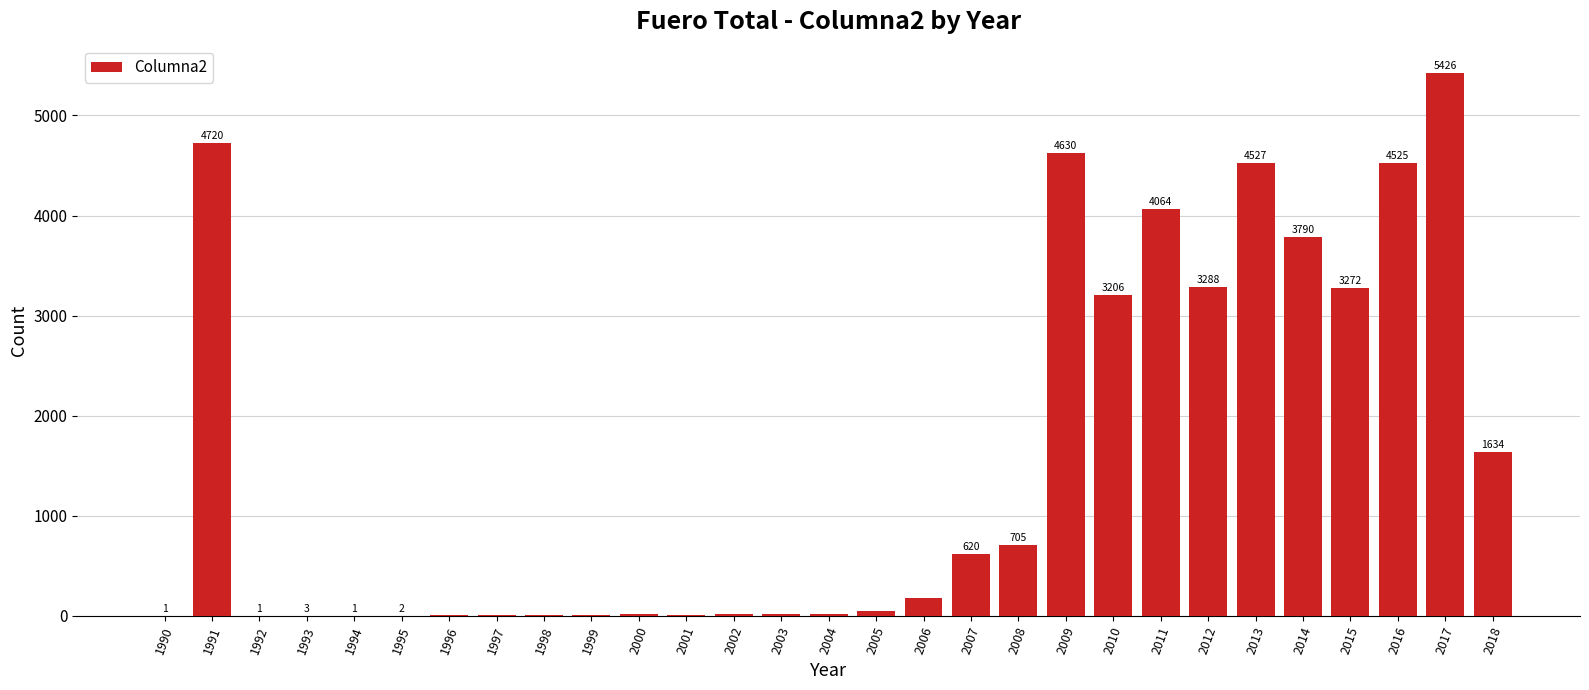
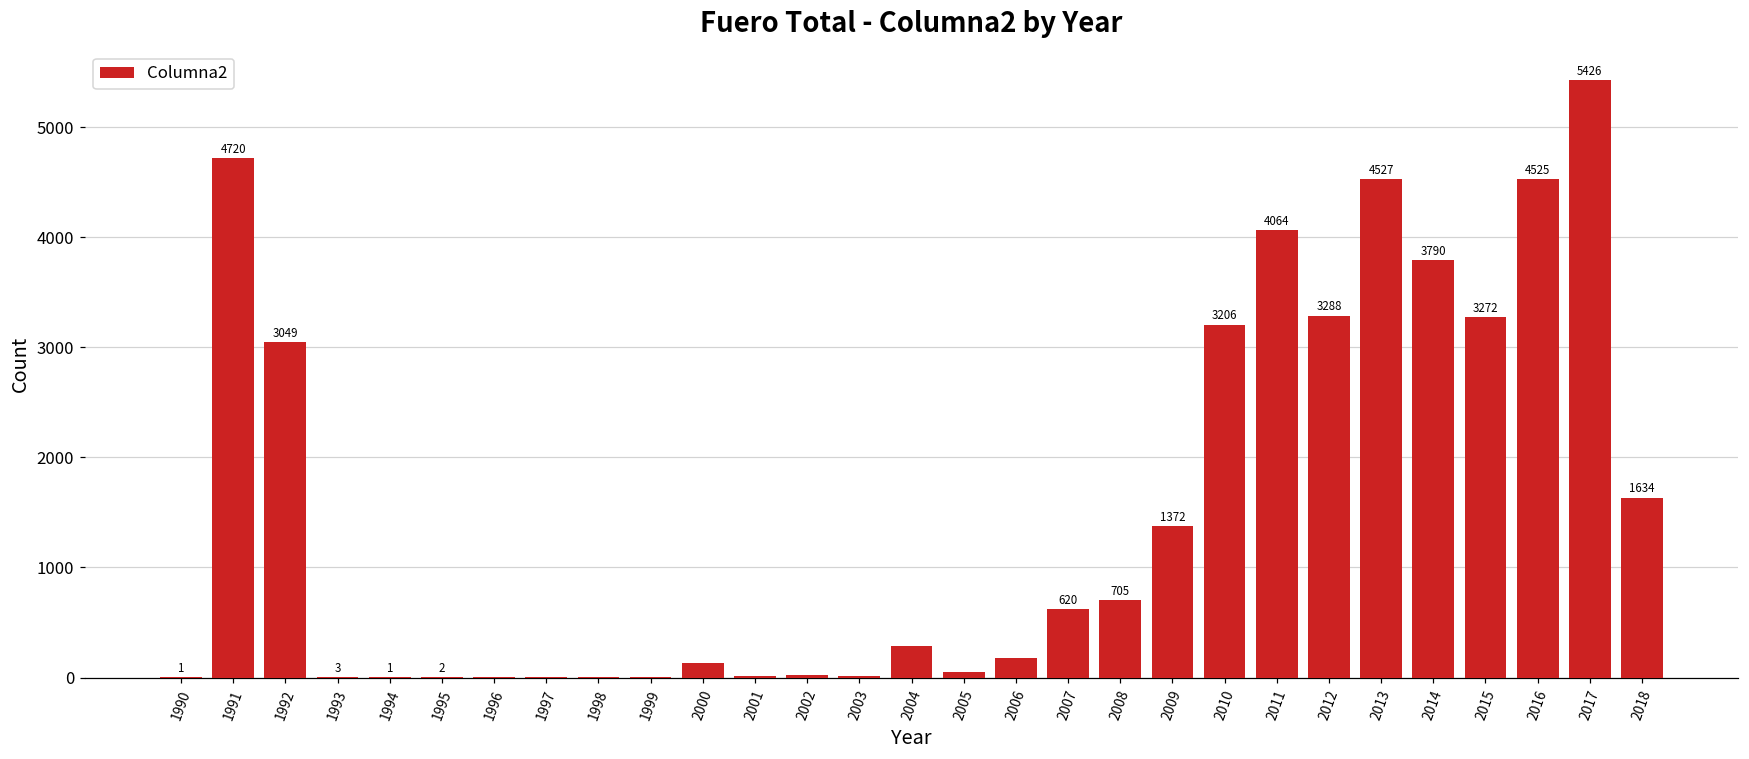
  {
    "1990": 1,
    "1991": 4720,
-   "1992": 1,
+   "1992": 3049,
    "1993": 3,
    "1994": 1,
    "1995": 2,
-   "2000": 20,
-   "2004": 20,
+   "2000": 140,
+   "2004": 290,
    "2007": 620,
    "2008": 705,
-   "2009": 4630,
+   "2009": 1372,
    "2010": 3206,
    "2011": 4064,
    "2012": 3288,
    "2013": 4527,
    "2014": 3790,
    "2015": 3272,
    "2016": 4525,
    "2017": 5426,
    "2018": 1634
  }
